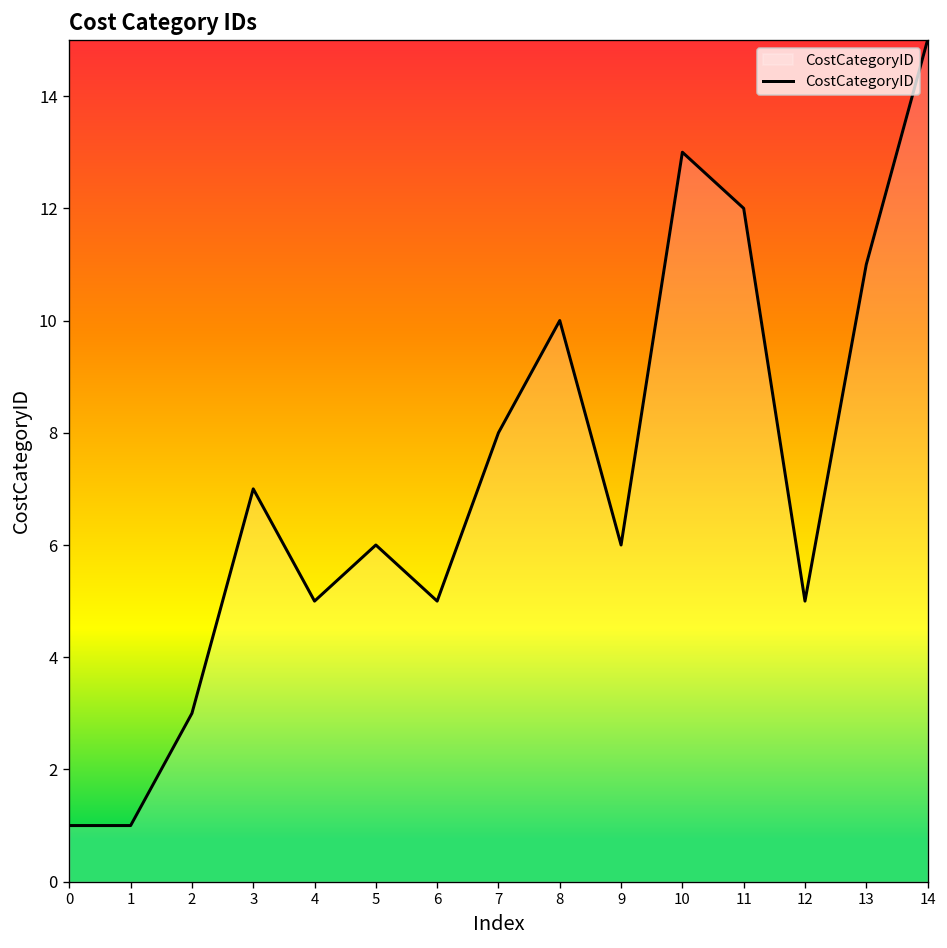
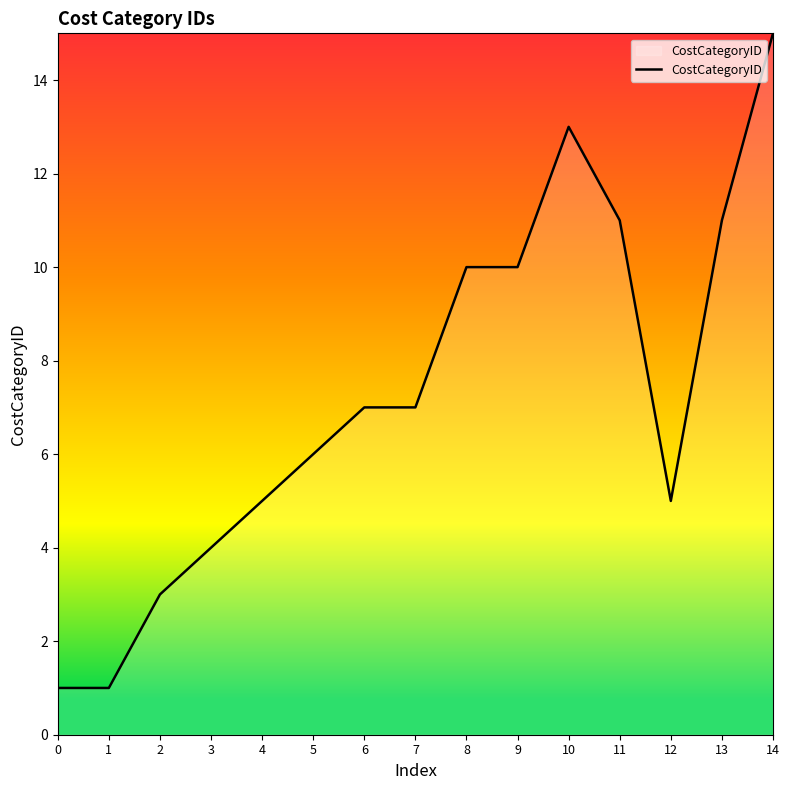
  {
    "0": 1,
    "1": 1,
    "2": 3,
-   "3": 7,
+   "3": 4,
    "4": 5,
    "5": 6,
-   "6": 5,
-   "7": 8,
+   "6": 7,
+   "7": 7,
    "8": 10,
-   "9": 6,
+   "9": 10,
    "10": 13,
-   "11": 12,
+   "11": 11,
    "12": 5,
    "13": 11,
    "14": 15
  }
